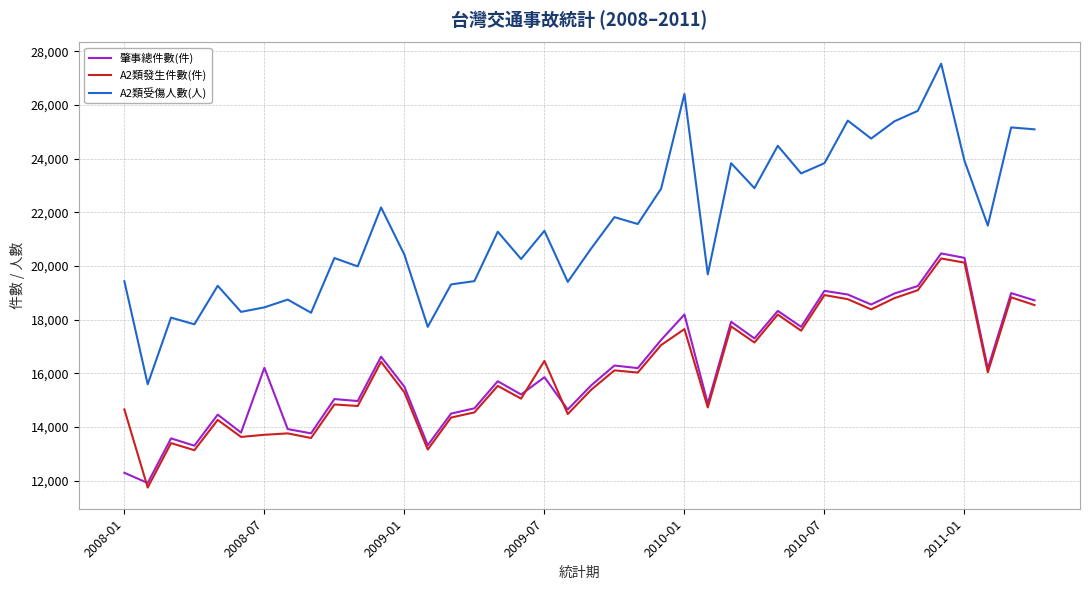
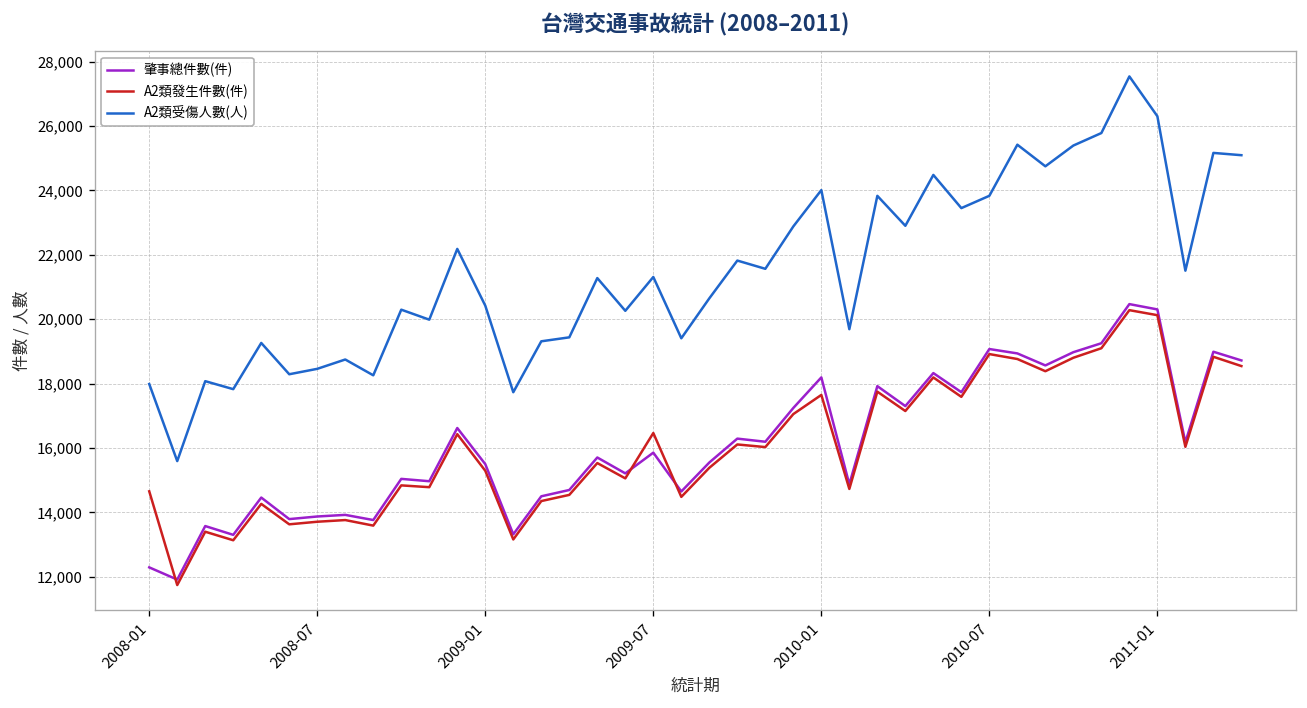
  {
    "肇事總件數(件)": {
      "2008-01": "12,300",
-     "2008-07": "16,200",
+     "2008-07": "13,900",
      "2009-01": "15,500",
      "2009-07": "15,900",
      "2010-01": "18,200",
      "2010-07": "19,100",
      "2011-01": "20,300"
    },
    "A2類發生件數(件)": {
      "2008-01": "14,700",
      "2008-07": "13,700",
      "2009-01": "15,300",
      "2009-07": "16,500",
      "2010-01": "17,700",
      "2010-07": "18,900",
      "2011-01": "20,100"
    },
    "A2類受傷人數(人)": {
-     "2008-01": "19,400",
+     "2008-01": "18,000",
      "2008-07": "18,500",
      "2009-01": "20,400",
      "2009-07": "21,300",
-     "2010-01": "26,400",
+     "2010-01": "24,000",
      "2010-07": "23,800",
-     "2011-01": "23,900"
+     "2011-01": "26,300"
    }
  }
